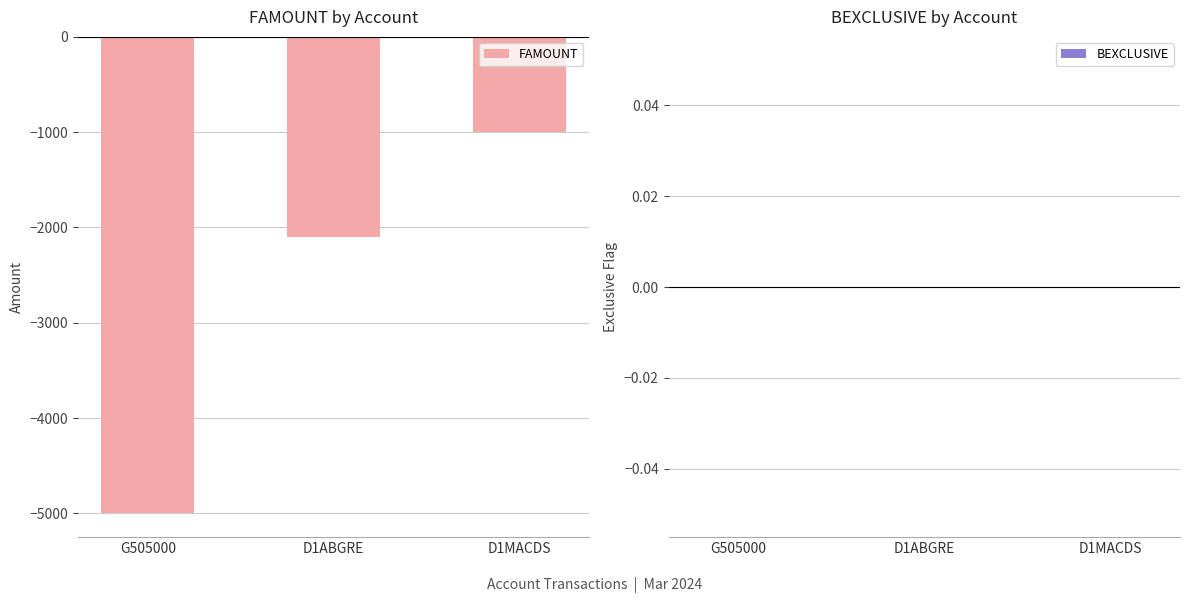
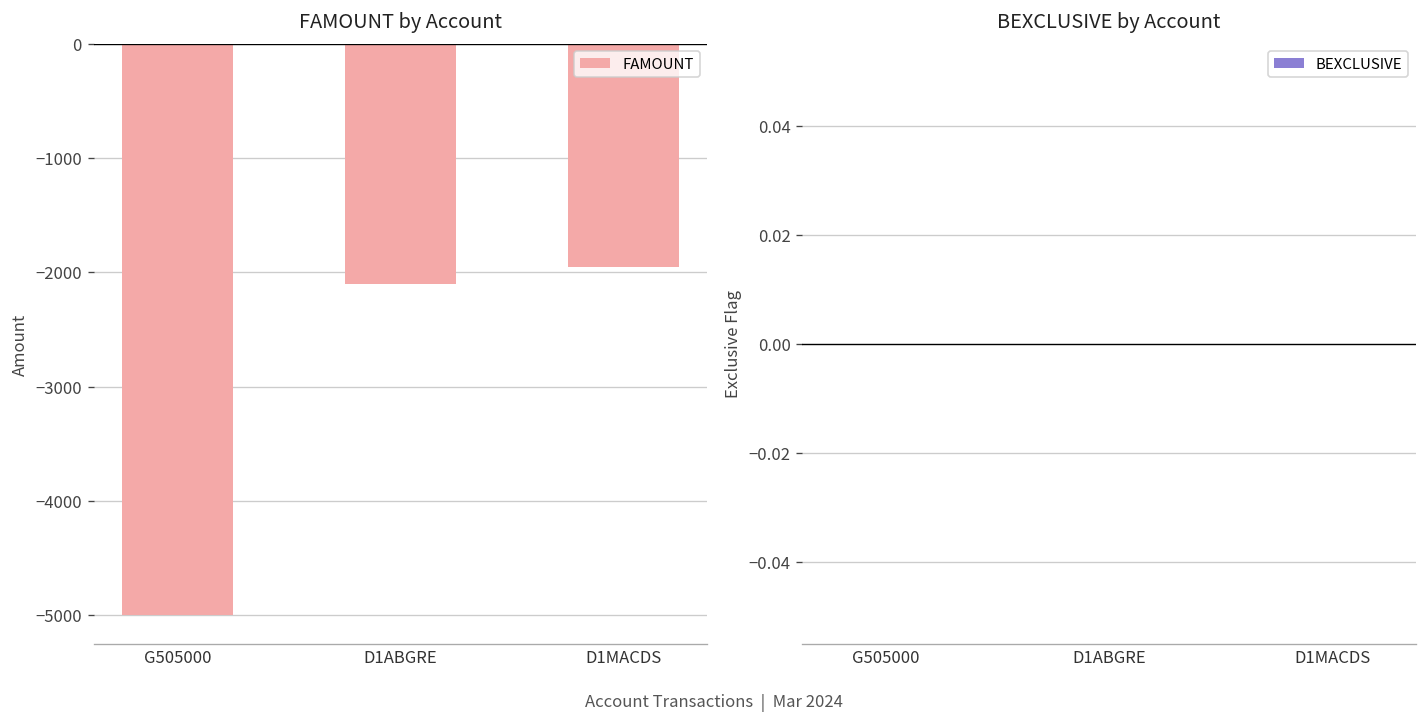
  {
    "FAMOUNT by Account": {
      "G505000": -5000,
      "D1ABGRE": -2100,
-     "D1MACDS": -1000
+     "D1MACDS": -2000
    },
    "BEXCLUSIVE by Account": {
      "G505000": 0.000,
      "D1ABGRE": 0.000,
      "D1MACDS": 0.000
    }
  }
